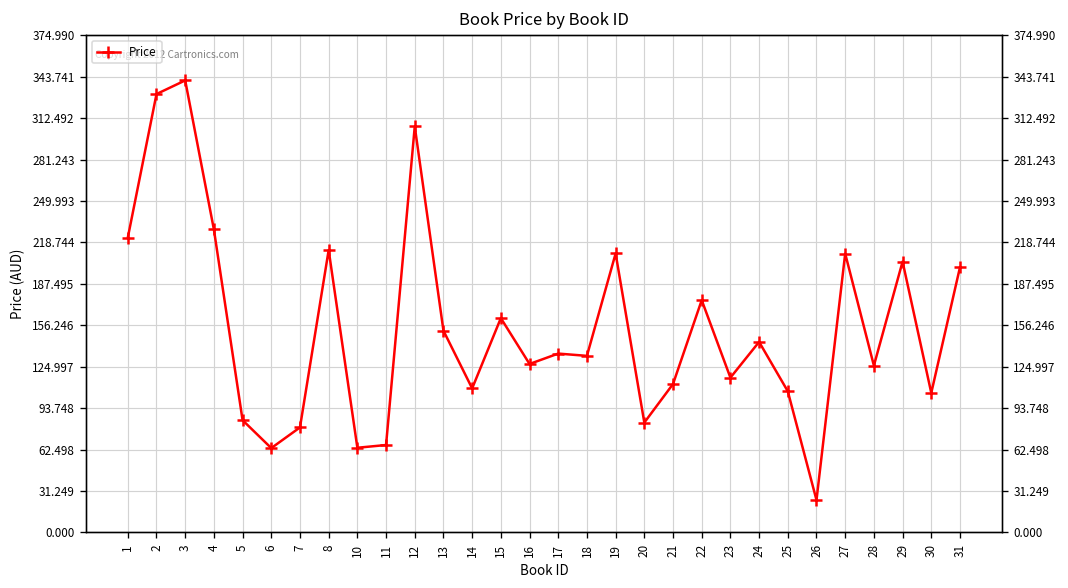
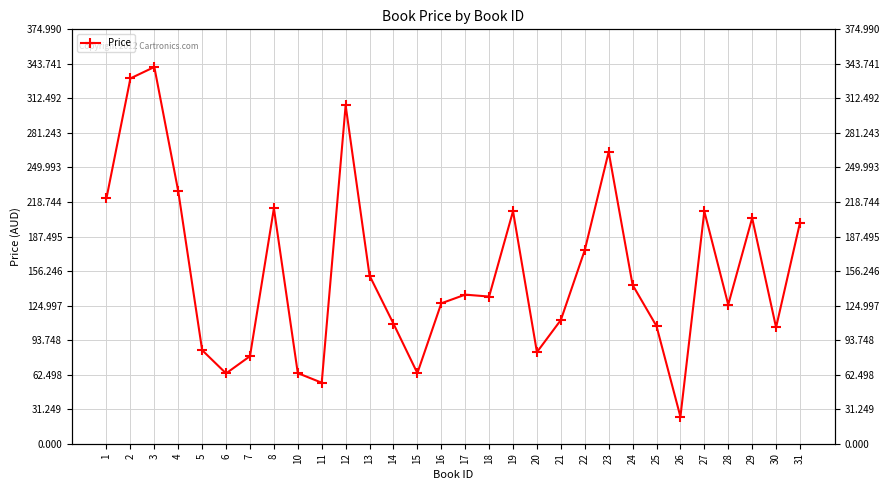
  {
    "1": 222,
    "2": 331,
    "4": 229,
    "5": 85,
    "6": 64,
    "7": 79,
    "8": 213,
    "10": 64,
-   "11": 66,
+   "11": 55,
    "12": 306,
    "13": 152,
    "14": 109,
-   "15": 162,
+   "15": 64,
    "16": 127,
    "17": 135,
    "18": 133,
    "19": 210,
    "20": 83,
    "21": 112,
    "22": 175,
-   "23": 117,
+   "23": 264,
    "24": 144,
    "25": 106,
    "26": 24,
    "27": 210,
    "28": 126,
    "29": 204,
    "30": 105,
    "31": 200
  }
